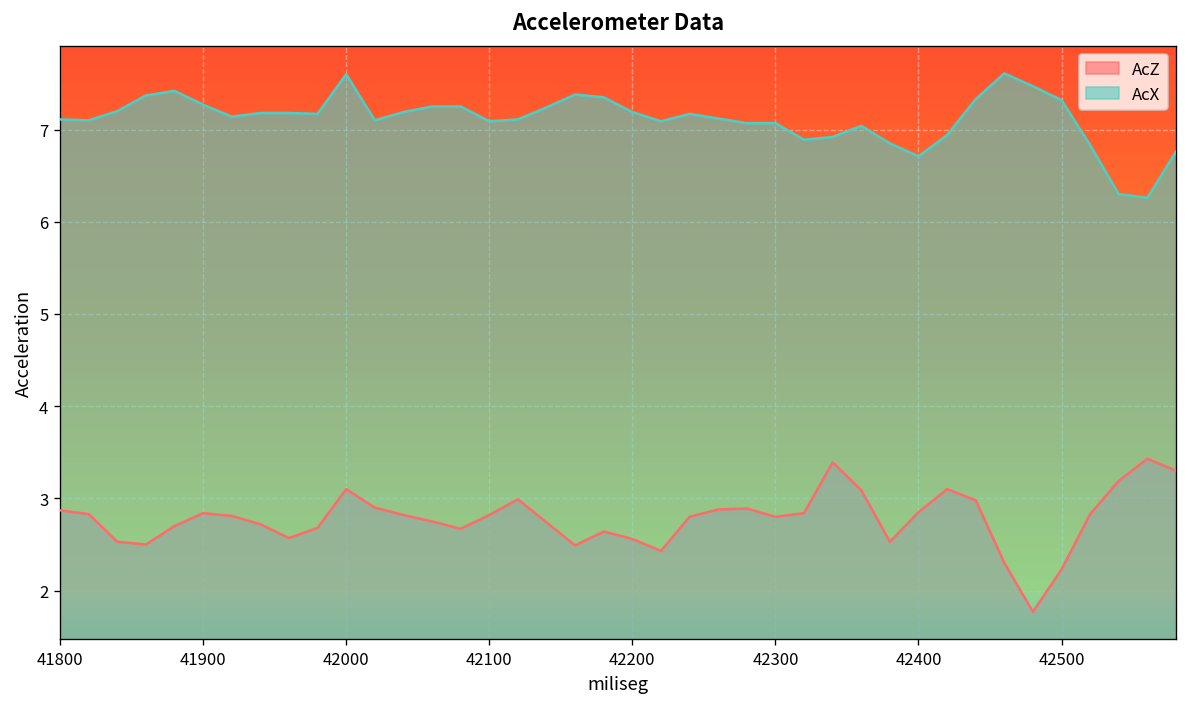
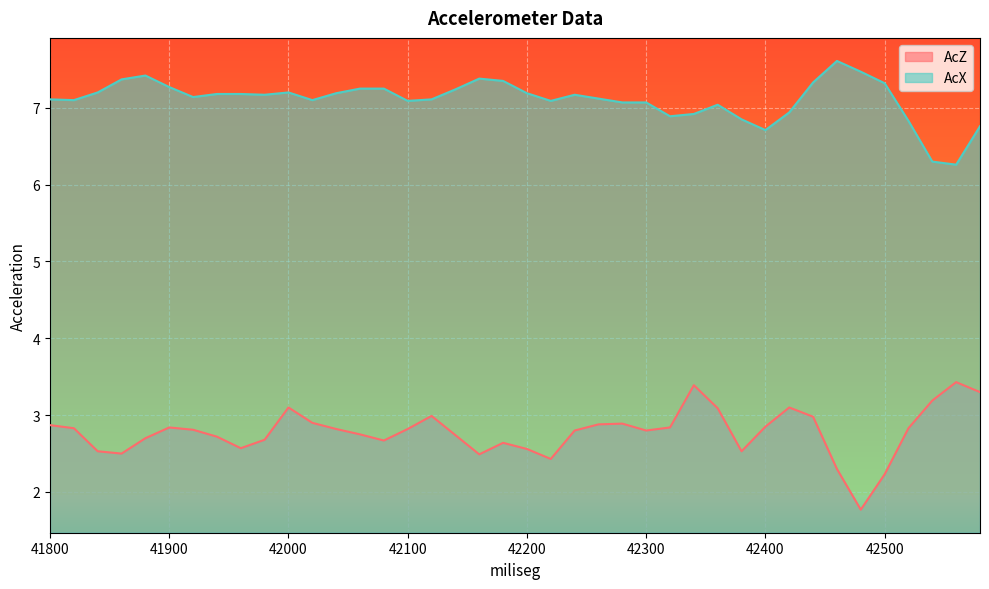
  {
    "AcZ": {
      "41800": 2.9,
      "41900": 2.8,
      "42000": 3.1,
      "42100": 2.8,
      "42200": 2.6,
      "42300": 2.8,
      "42400": 2.9,
      "42500": 2.2
    },
    "AcX": {
      "41800": 7.1,
      "41900": 7.3,
-     "42000": 7.6,
+     "42000": 7.2,
      "42100": 7.1,
      "42200": 7.2,
      "42300": 7.1,
      "42400": 6.7,
      "42500": 7.3
    }
  }
